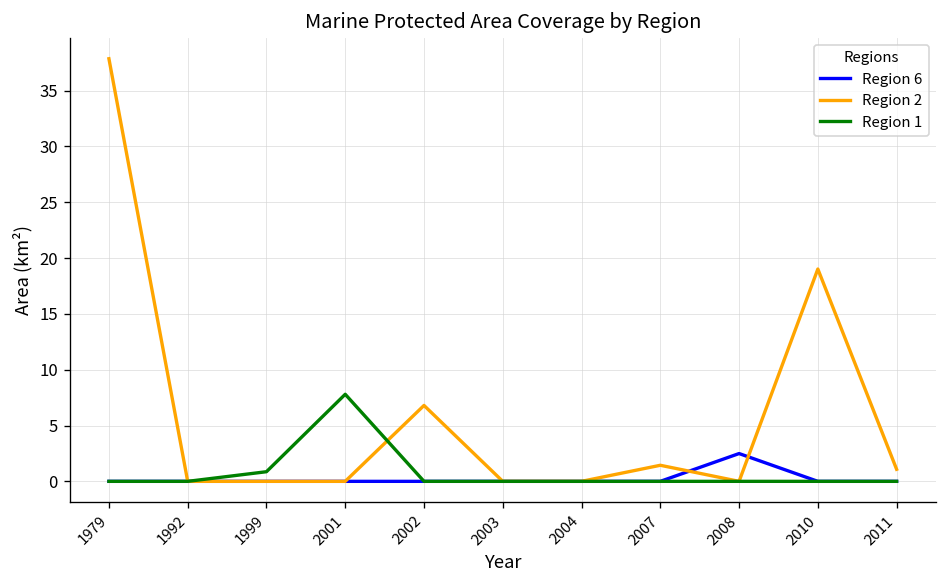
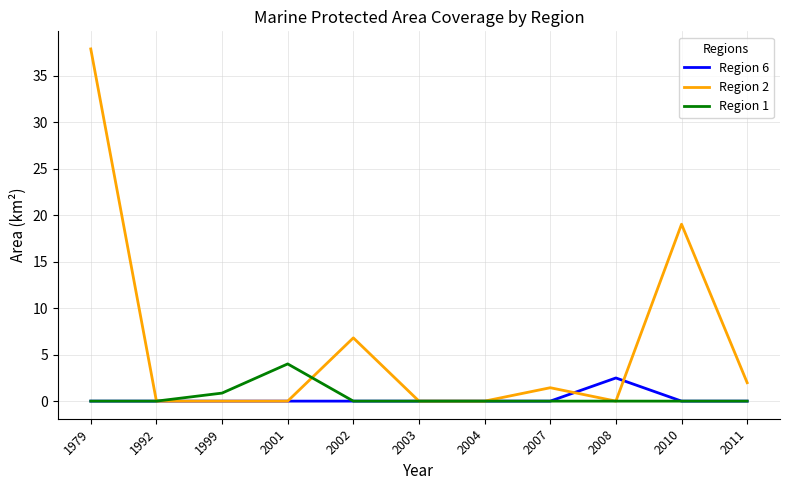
  {
    "Region 6": {
      "2008": 2
    },
    "Region 2": {
      "1979": 38,
      "2002": 7,
      "2007": 1,
      "2010": 19,
-     "2011": 1
+     "2011": 2
    },
    "Region 1": {
      "1999": 1,
-     "2001": 8
+     "2001": 4
    }
  }
